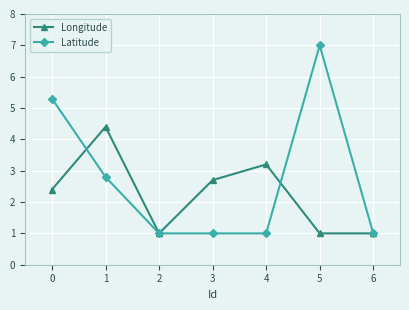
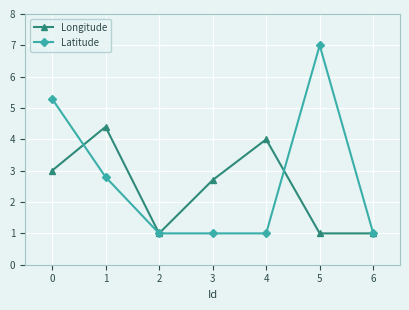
  {
    "Longitude": {
-     "0": 2.4,
+     "0": 3.0,
      "1": 4.4,
      "3": 2.7,
-     "4": 3.2,
+     "4": 4.0,
      "5": 1.0
    },
    "Latitude": {
      "0": 5.3,
      "1": 2.8,
      "3": 1.0,
      "4": 1.0,
      "5": 7.0
    }
  }
